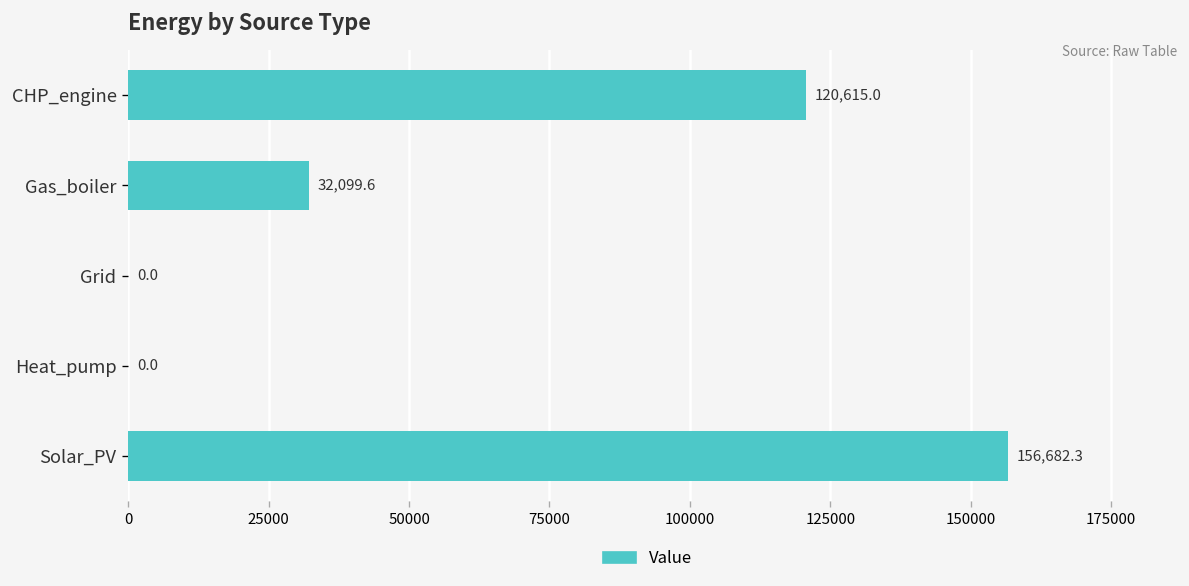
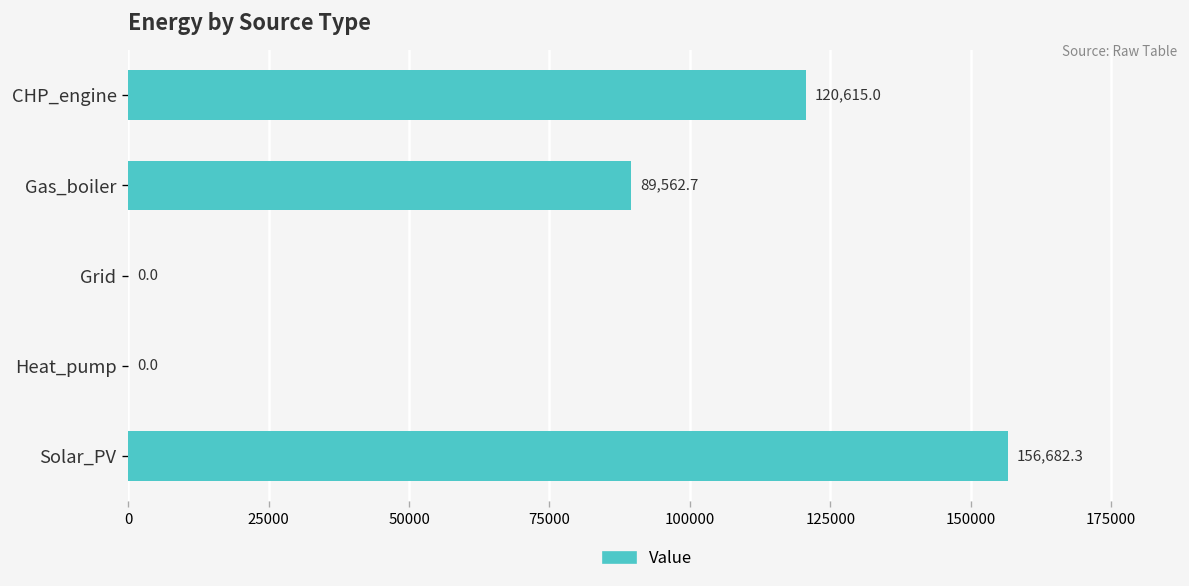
  {
    "CHP_engine": "120,615.0",
-   "Gas_boiler": "32,099.6",
+   "Gas_boiler": "89,562.7",
    "Grid": "0.0",
    "Heat_pump": "0.0",
    "Solar_PV": "156,682.3"
  }
